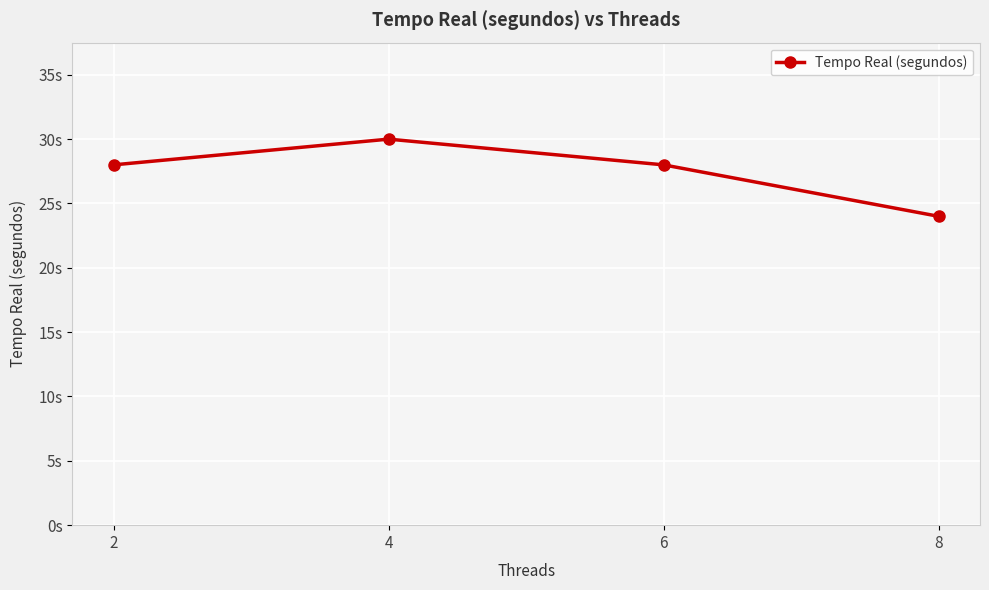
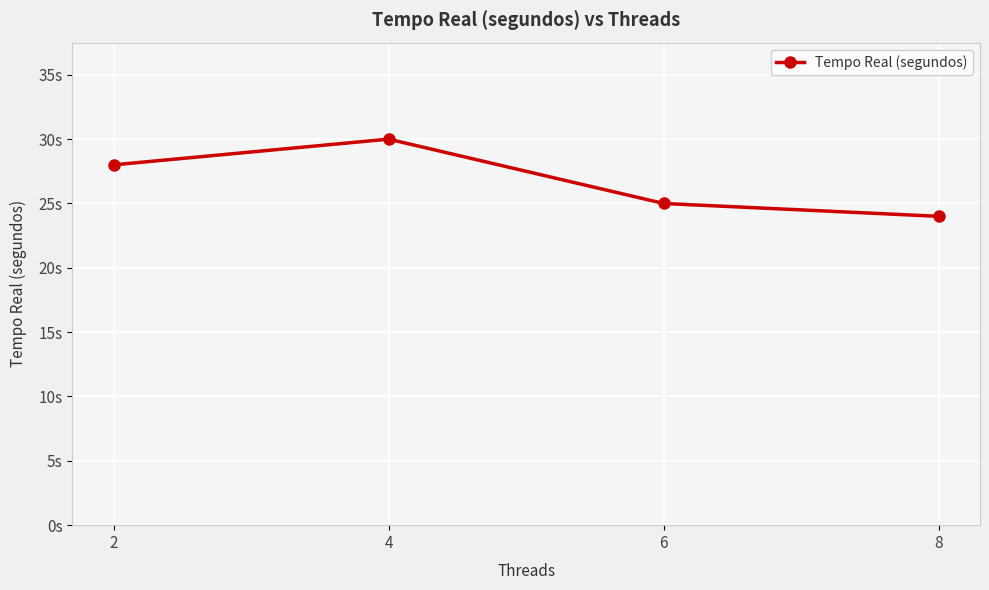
  {
    "2": "28s",
    "4": "30s",
-   "6": "28s",
+   "6": "25s",
    "8": "24s"
  }
